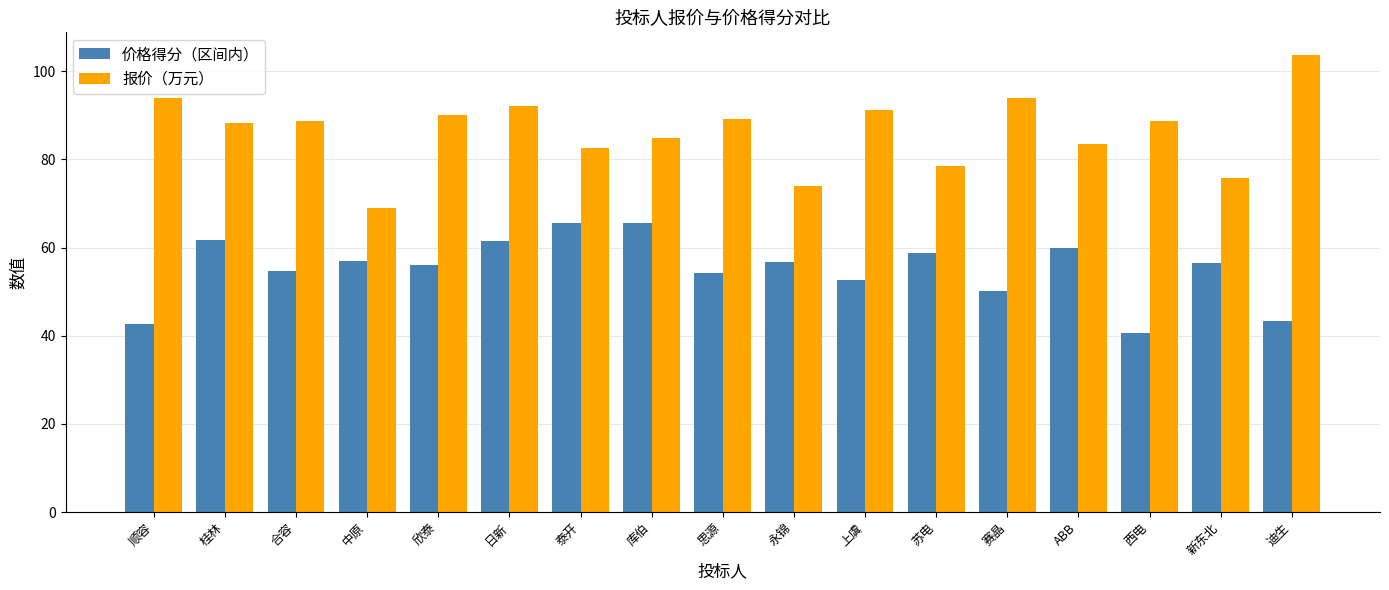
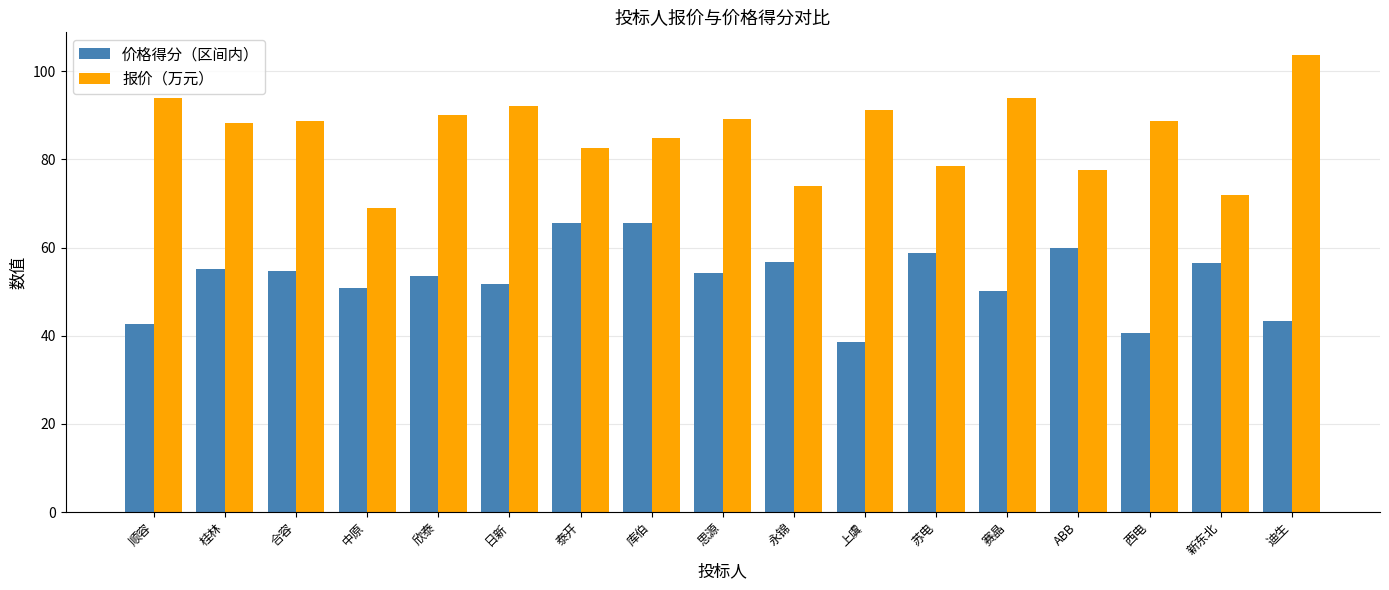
  {
    "价格得分（区间内）": {
      "顺容": 43,
-     "桂林": 62,
+     "桂林": 55,
      "合容": 55,
-     "中原": 57,
-     "欣泰": 56,
-     "日新": 62,
+     "中原": 51,
+     "欣泰": 54,
+     "日新": 52,
      "泰开": 66,
      "库伯": 66,
      "思源": 54,
      "永锦": 57,
-     "上虞": 53,
+     "上虞": 39,
      "苏电": 59,
      "赛晶": 50,
      "ABB": 60,
      "西电": 41,
      "新东北": 57,
      "迪生": 43
    },
    "报价（万元）": {
      "顺容": 94,
      "桂林": 88,
      "合容": 89,
      "中原": 69,
      "欣泰": 90,
      "日新": 92,
      "泰开": 83,
      "库伯": 85,
      "思源": 89,
      "永锦": 74,
      "上虞": 91,
      "苏电": 79,
      "赛晶": 94,
-     "ABB": 84,
+     "ABB": 78,
      "西电": 89,
-     "新东北": 76,
+     "新东北": 72,
      "迪生": 104
    }
  }
